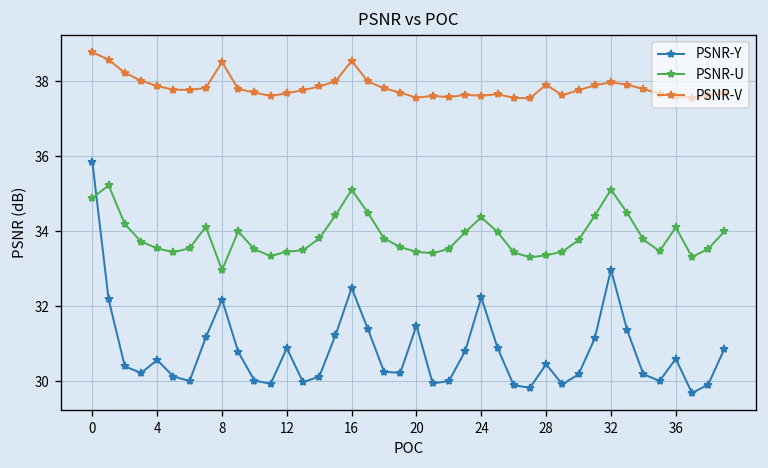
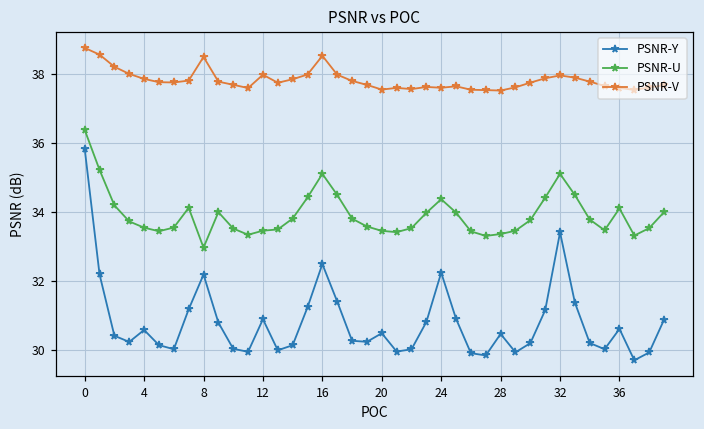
  {
    "PSNR-Y": {
      "0": 35.8,
      "4": 30.6,
      "8": 32.2,
      "12": 30.9,
      "16": 32.5,
-     "20": 31.5,
+     "20": 30.5,
      "24": 32.2,
      "28": 30.5,
-     "32": 33.0,
+     "32": 33.4,
      "36": 30.6
    },
    "PSNR-U": {
-     "0": 34.9,
+     "0": 36.4,
      "4": 33.5,
      "8": 33.0,
      "12": 33.5,
      "16": 35.1,
      "20": 33.5,
      "24": 34.4,
      "28": 33.4,
      "32": 35.1,
      "36": 34.1
    },
    "PSNR-V": {
      "0": 38.8,
      "4": 37.9,
      "8": 38.5,
-     "12": 37.7,
+     "12": 38.0,
      "16": 38.5,
      "20": 37.6,
      "24": 37.6,
-     "28": 37.9,
+     "28": 37.5,
      "32": 38.0
    }
  }
